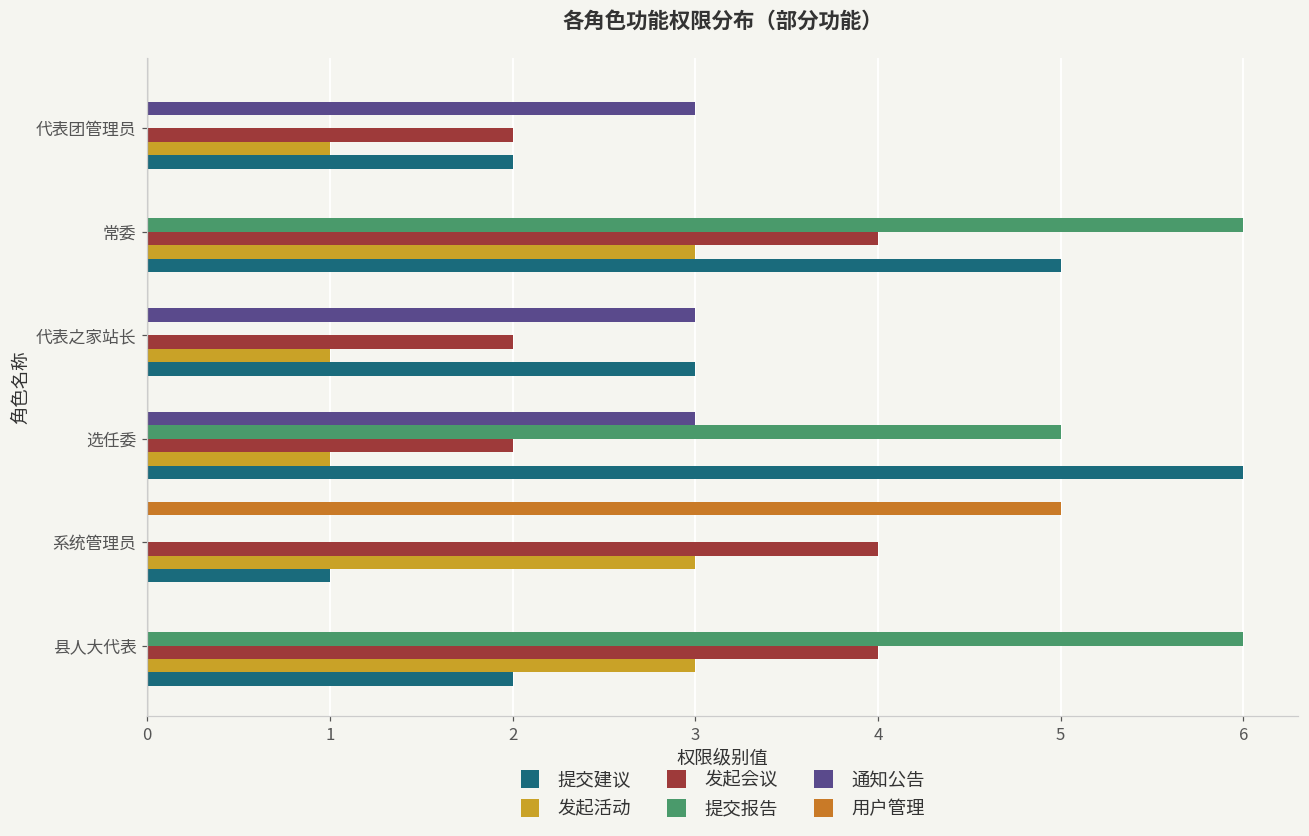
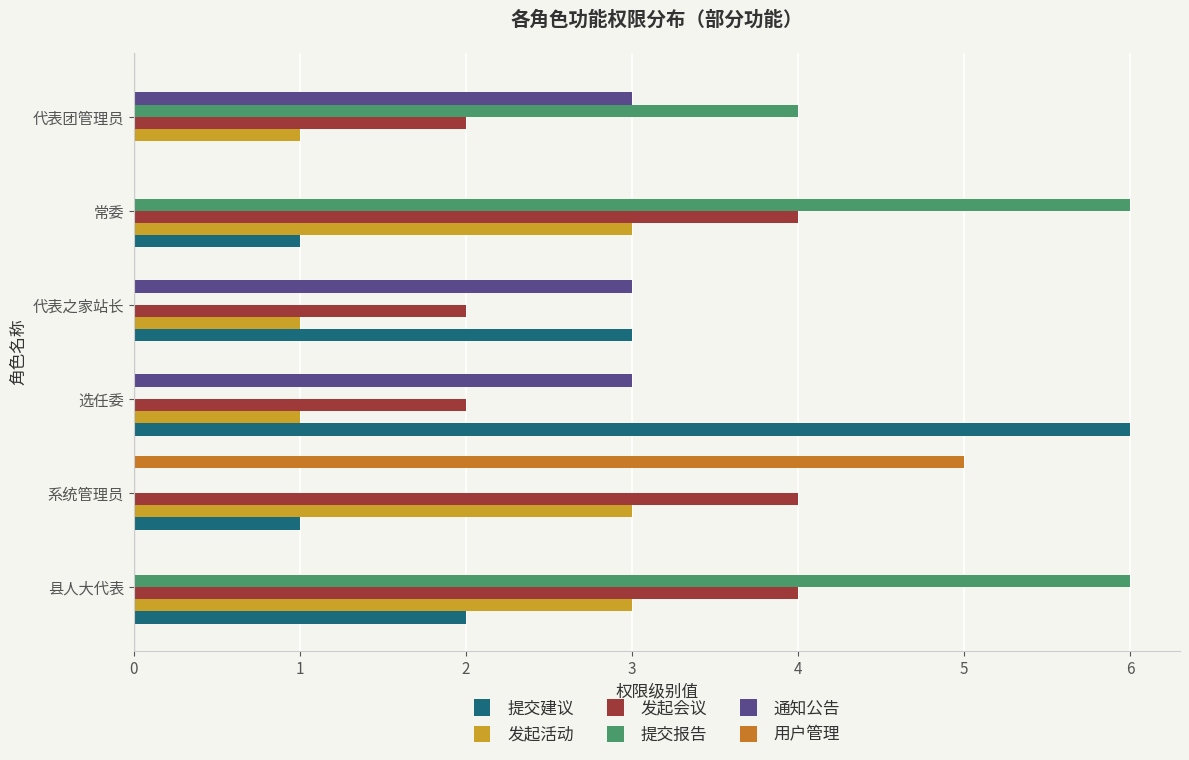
  {
    "提交建议": {
-     "代表团管理员": 2,
-     "常委": 5,
+     "代表团管理员": 0,
+     "常委": 1,
      "代表之家站长": 3,
      "选任委": 6,
      "系统管理员": 1,
      "县人大代表": 2
    },
    "发起会议": {
      "代表团管理员": 2,
      "常委": 4,
      "代表之家站长": 2,
      "选任委": 2,
      "系统管理员": 4,
      "县人大代表": 4
    },
    "提交报告": {
-     "代表团管理员": 0,
+     "代表团管理员": 4,
      "常委": 6,
      "代表之家站长": 0,
-     "选任委": 5,
+     "选任委": 0,
      "系统管理员": 0,
      "县人大代表": 6
    },
    "通知公告": {
      "代表团管理员": 3,
      "常委": 0,
      "代表之家站长": 3,
      "选任委": 3,
      "系统管理员": 0,
      "县人大代表": 0
    }
  }
